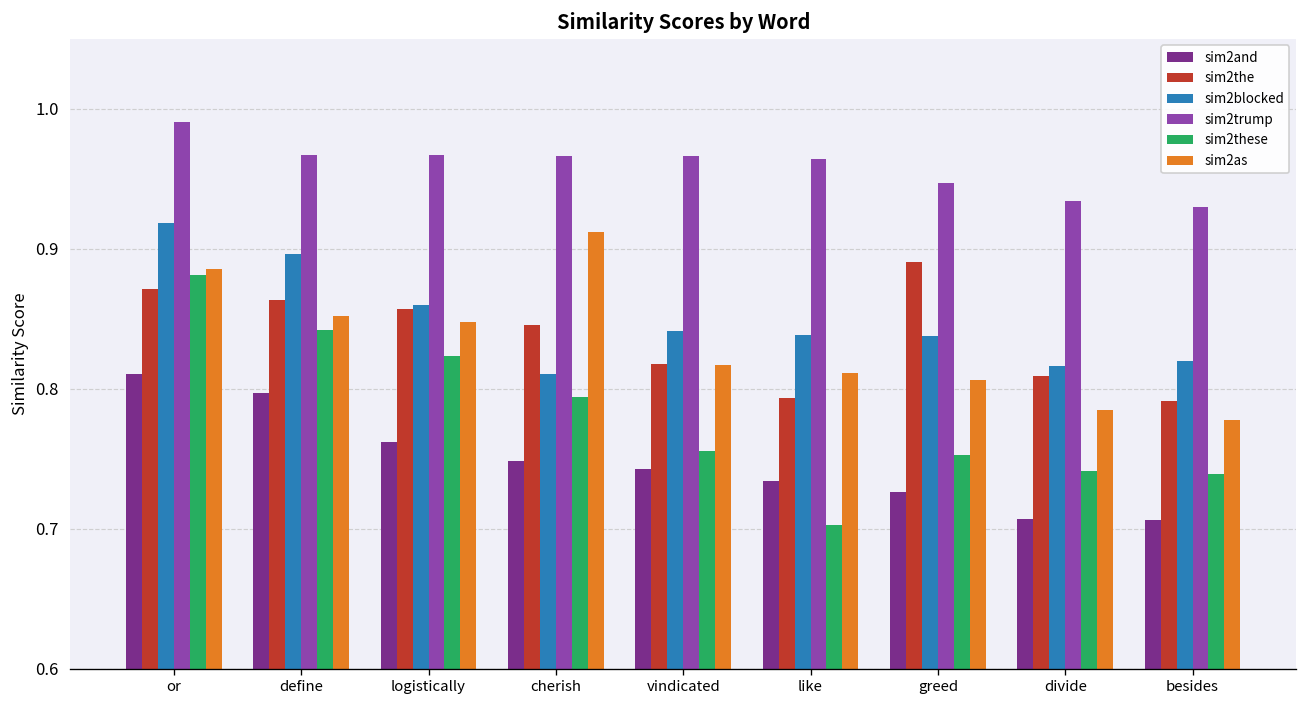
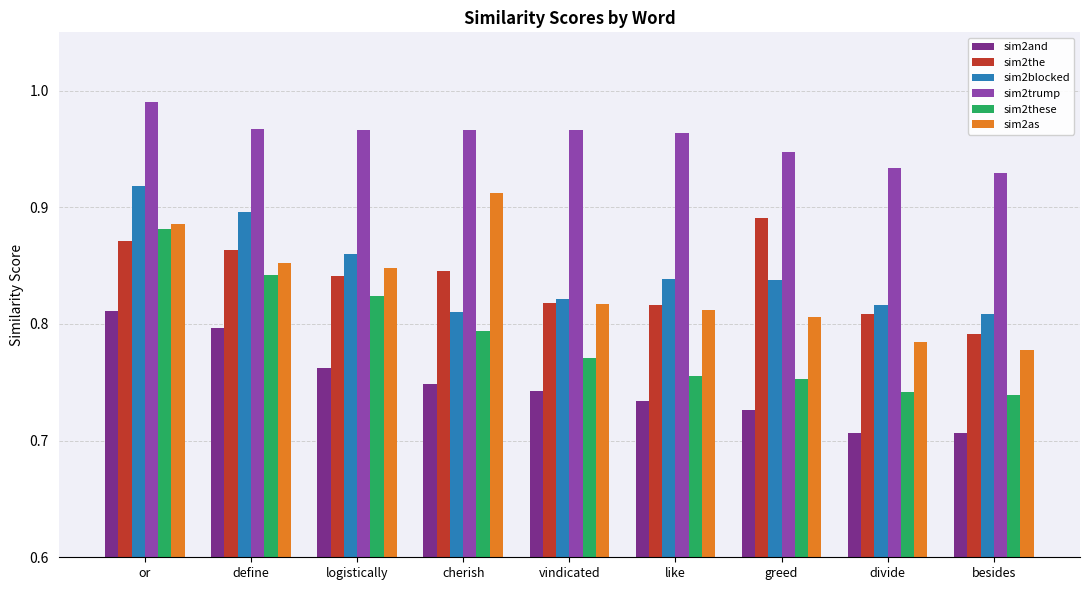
  {
    "sim2the": {
      "or": 0.871,
      "define": 0.864,
-     "logistically": 0.857,
+     "logistically": 0.841,
      "cherish": 0.846,
      "vindicated": 0.818,
-     "like": 0.794,
+     "like": 0.817,
      "greed": 0.890,
      "divide": 0.809,
      "besides": 0.791
    },
    "sim2blocked": {
      "or": 0.918,
      "define": 0.896,
      "logistically": 0.860,
      "cherish": 0.810,
-     "vindicated": 0.841,
+     "vindicated": 0.822,
      "like": 0.838,
      "greed": 0.838,
      "divide": 0.816,
-     "besides": 0.820
+     "besides": 0.809
    },
    "sim2these": {
      "or": 0.881,
      "define": 0.842,
      "logistically": 0.824,
      "cherish": 0.794,
-     "vindicated": 0.756,
-     "like": 0.702,
+     "vindicated": 0.771,
+     "like": 0.755,
      "greed": 0.753,
      "divide": 0.742,
      "besides": 0.739
    },
    "sim2as": {
      "or": 0.886,
      "define": 0.852,
      "logistically": 0.848,
      "cherish": 0.912,
      "vindicated": 0.817,
      "like": 0.812,
      "greed": 0.806,
      "divide": 0.784,
      "besides": 0.778
    }
  }
